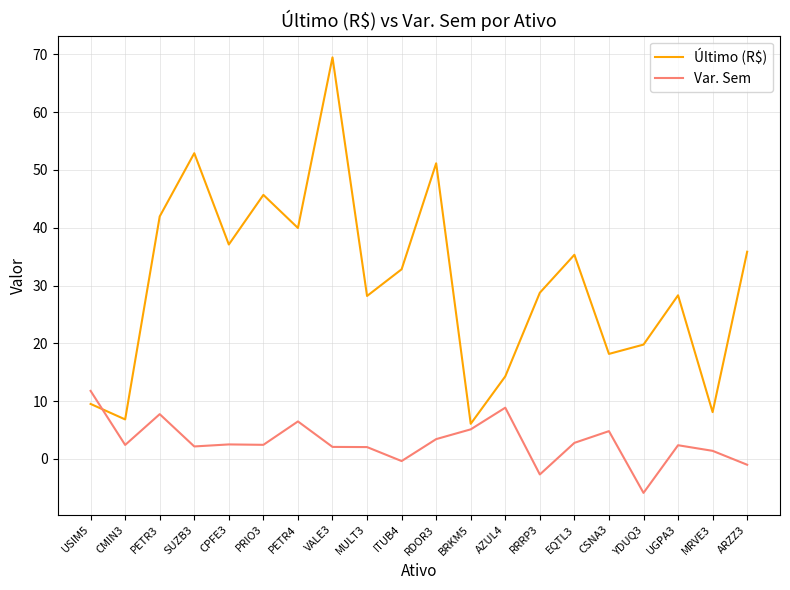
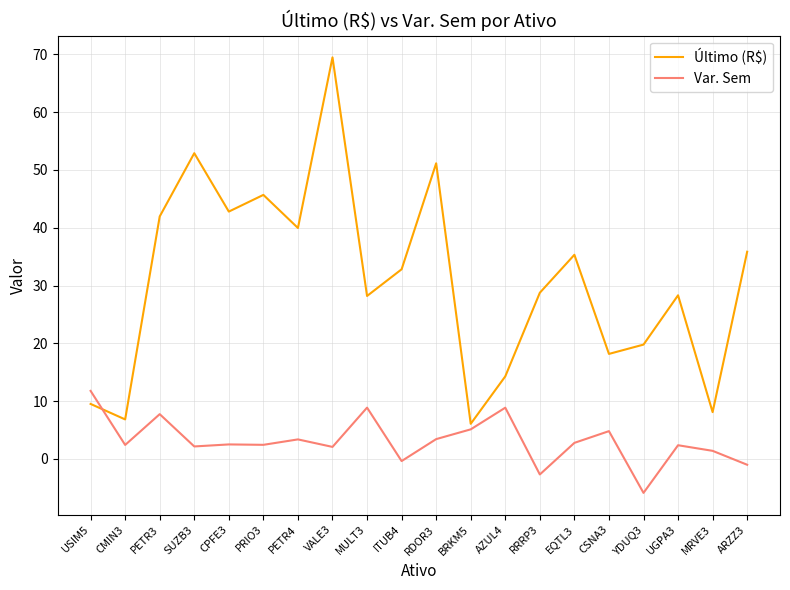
  {
    "Último (R$)": {
      "USIM5": 10,
      "CMIN3": 7,
      "PETR3": 42,
      "SUZB3": 53,
-     "CPFE3": 37,
+     "CPFE3": 43,
      "PRIO3": 46,
      "PETR4": 40,
      "VALE3": 70,
      "MULT3": 28,
      "ITUB4": 33,
      "RDOR3": 51,
      "BRKM5": 6,
      "AZUL4": 14,
      "RRRP3": 29,
      "EQTL3": 35,
      "CSNA3": 18,
      "YDUQ3": 20,
      "UGPA3": 28,
      "MRVE3": 8,
      "ARZZ3": 36
    },
    "Var. Sem": {
      "USIM5": 12,
      "CMIN3": 2,
      "PETR3": 8,
      "SUZB3": 2,
      "CPFE3": 2,
      "PRIO3": 2,
-     "PETR4": 6,
+     "PETR4": 3,
      "VALE3": 2,
-     "MULT3": 2,
+     "MULT3": 9,
      "ITUB4": 0,
      "RDOR3": 3,
      "BRKM5": 5,
      "AZUL4": 9,
      "RRRP3": -3,
      "EQTL3": 3,
      "CSNA3": 5,
      "YDUQ3": -6,
      "UGPA3": 2,
      "MRVE3": 1,
      "ARZZ3": -1
    }
  }
